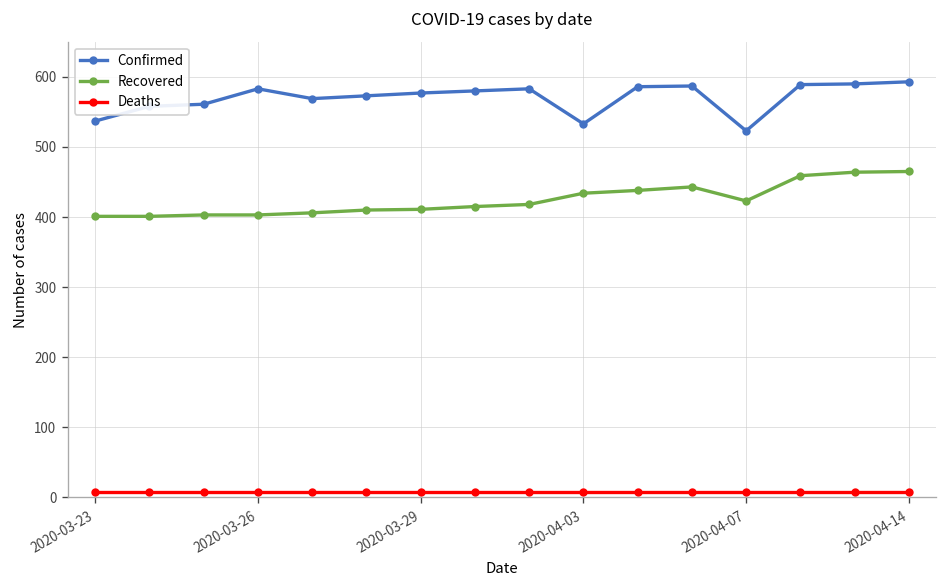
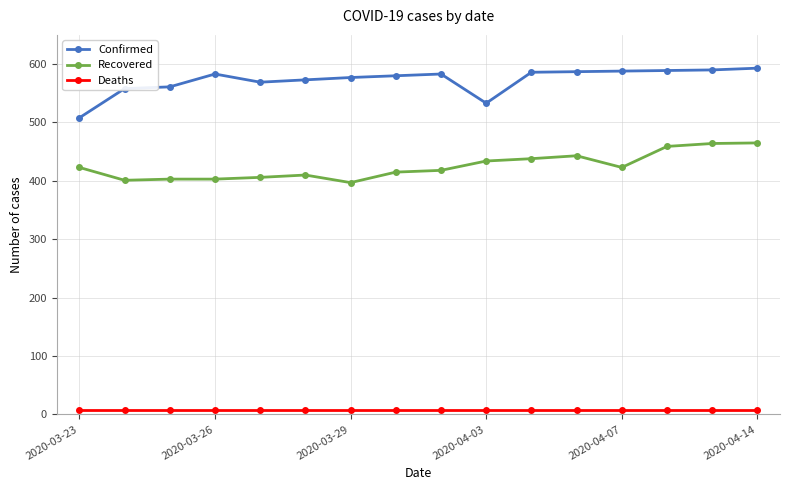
  {
    "Confirmed": {
-     "2020-03-23": 540,
+     "2020-03-23": 510,
      "2020-03-26": 580,
      "2020-03-29": 580,
      "2020-04-03": 530,
-     "2020-04-07": 520,
+     "2020-04-07": 590,
      "2020-04-14": 590
    },
    "Recovered": {
-     "2020-03-23": 400,
+     "2020-03-23": 420,
      "2020-03-26": 400,
-     "2020-03-29": 410,
+     "2020-03-29": 400,
      "2020-04-03": 430,
      "2020-04-07": 420,
      "2020-04-14": 470
    },
    "Deaths": {
      "2020-03-23": 10,
      "2020-03-26": 10,
      "2020-03-29": 10,
      "2020-04-03": 10,
      "2020-04-07": 10,
      "2020-04-14": 10
    }
  }
